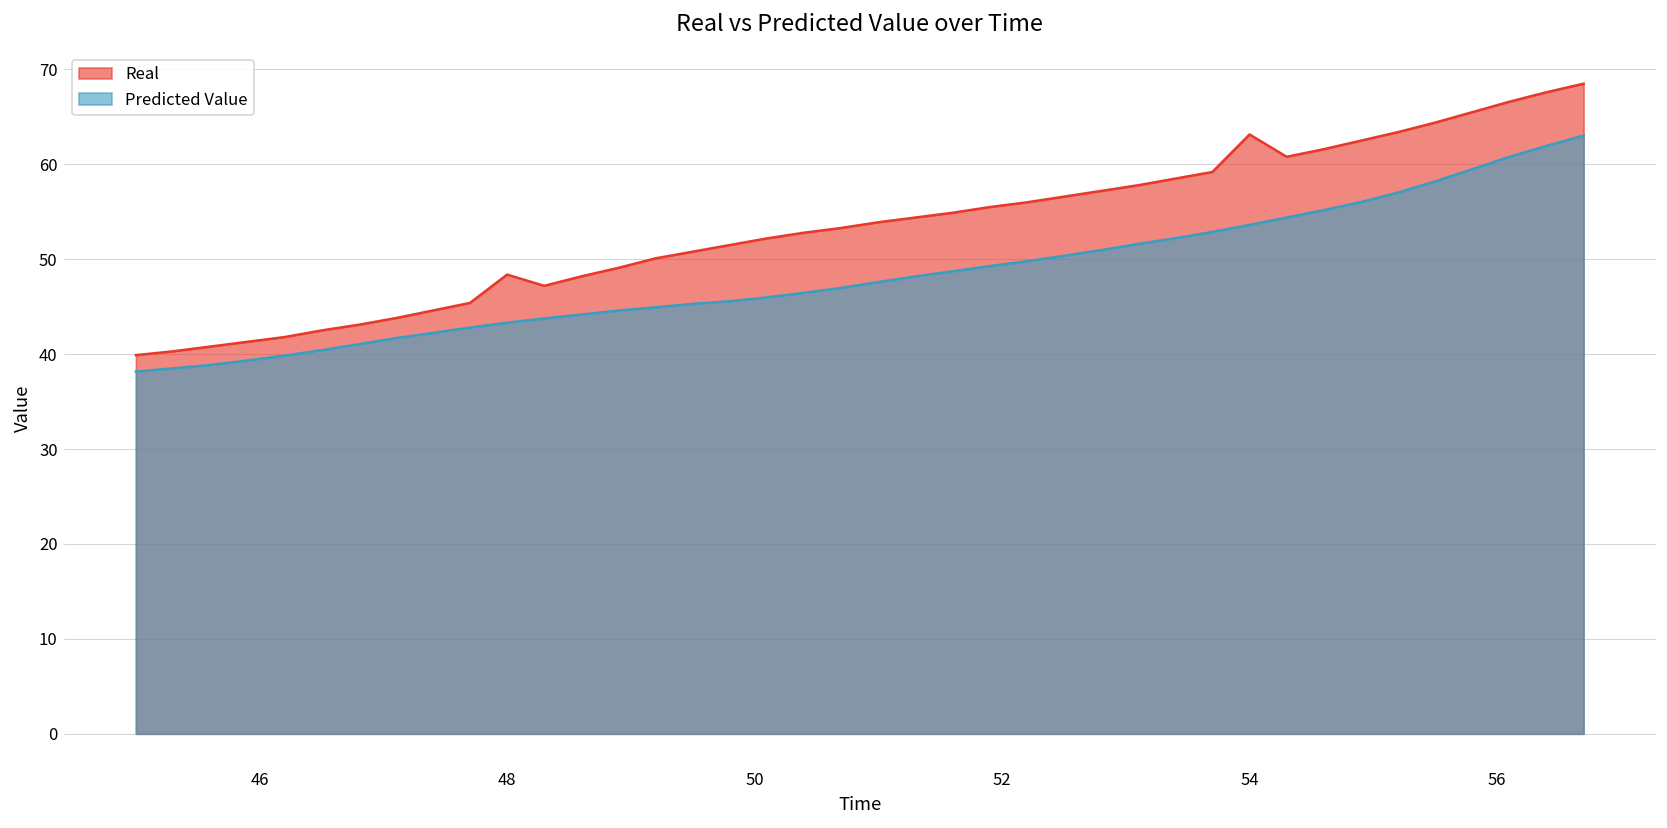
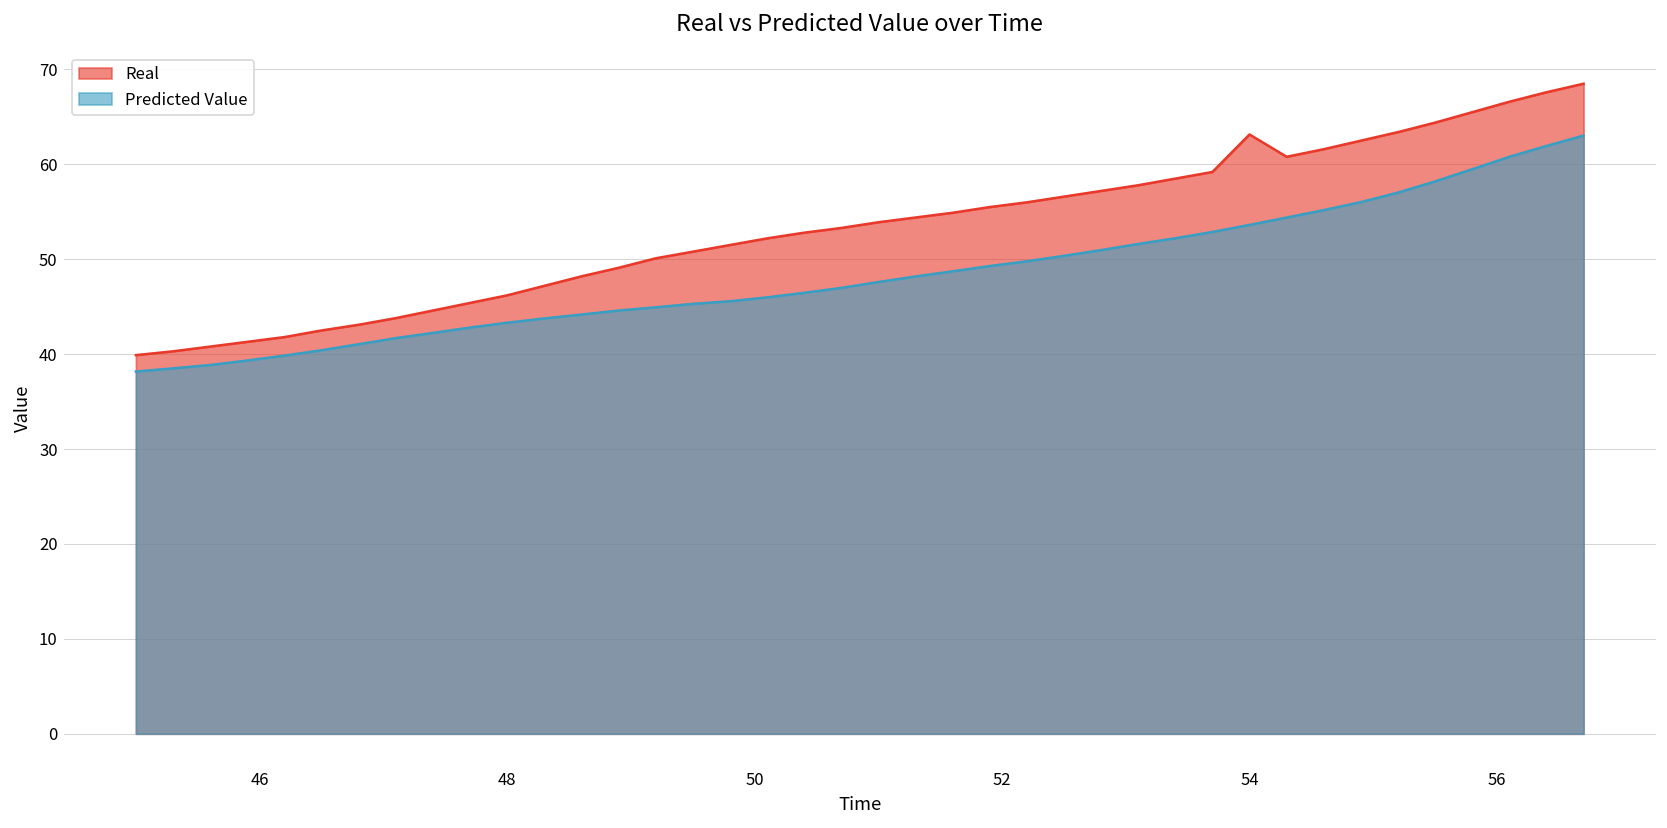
  {
    "Real": {
-     "48": 48,
+     "48": 46,
      "54": 63
    },
    "Predicted Value": {
      "48": 43,
      "54": 54
    }
  }
